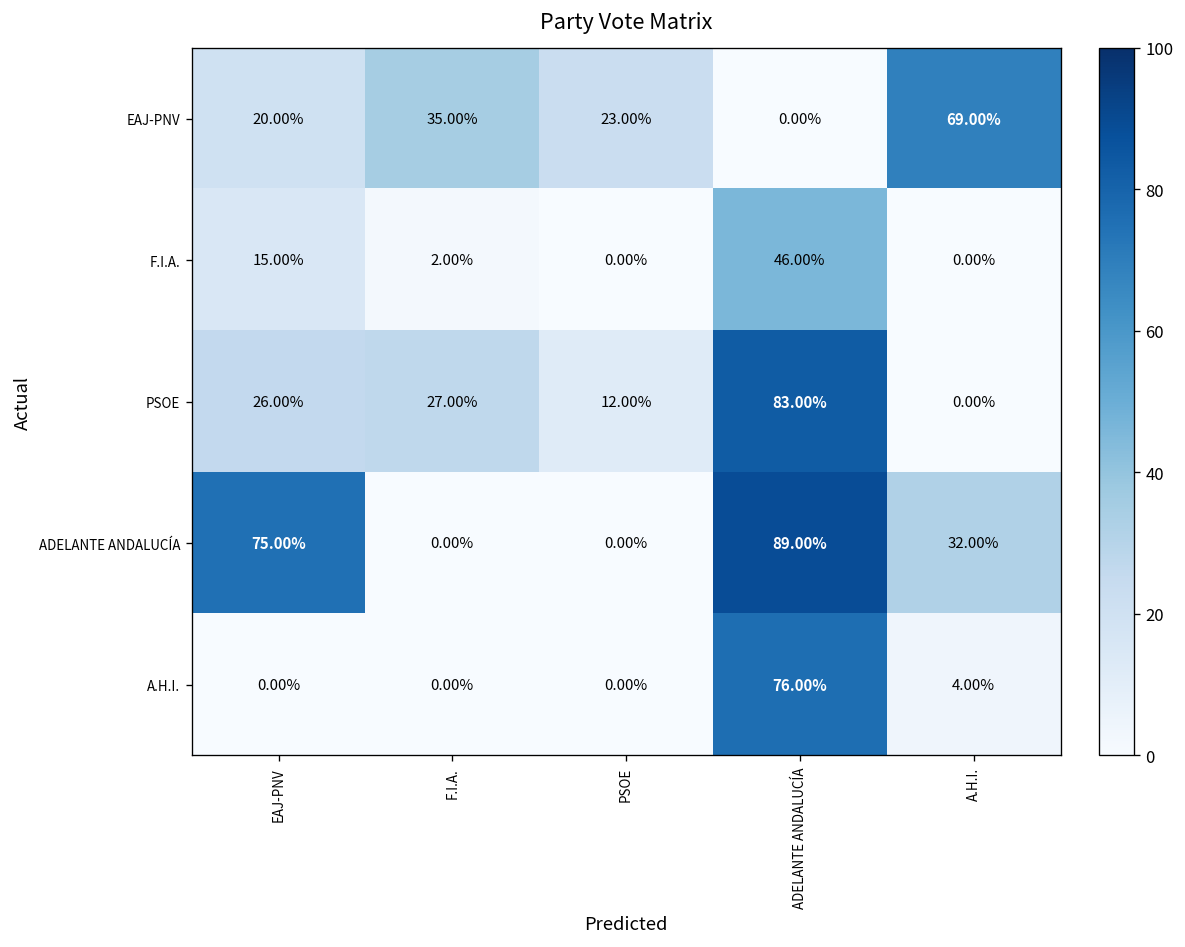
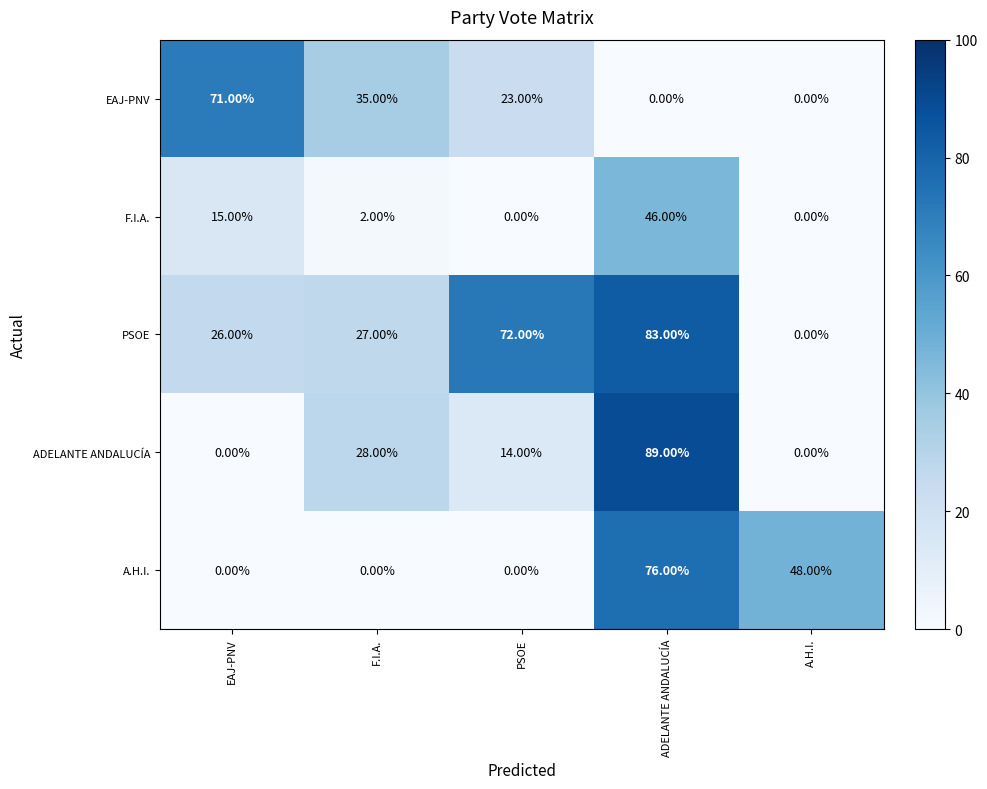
  {
    "EAJ-PNV": {
-     "EAJ-PNV": "20.00%",
+     "EAJ-PNV": "71.00%",
      "F.I.A.": "35.00%",
      "PSOE": "23.00%",
      "ADELANTE ANDALUCÍA": "0.00%",
-     "A.H.I.": "69.00%"
+     "A.H.I.": "0.00%"
    },
    "F.I.A.": {
      "EAJ-PNV": "15.00%",
      "F.I.A.": "2.00%",
      "PSOE": "0.00%",
      "ADELANTE ANDALUCÍA": "46.00%",
      "A.H.I.": "0.00%"
    },
    "PSOE": {
      "EAJ-PNV": "26.00%",
      "F.I.A.": "27.00%",
-     "PSOE": "12.00%",
+     "PSOE": "72.00%",
      "ADELANTE ANDALUCÍA": "83.00%",
      "A.H.I.": "0.00%"
    },
    "ADELANTE ANDALUCÍA": {
-     "EAJ-PNV": "75.00%",
-     "F.I.A.": "0.00%",
-     "PSOE": "0.00%",
+     "EAJ-PNV": "0.00%",
+     "F.I.A.": "28.00%",
+     "PSOE": "14.00%",
      "ADELANTE ANDALUCÍA": "89.00%",
-     "A.H.I.": "32.00%"
+     "A.H.I.": "0.00%"
    },
    "A.H.I.": {
      "EAJ-PNV": "0.00%",
      "F.I.A.": "0.00%",
      "PSOE": "0.00%",
      "ADELANTE ANDALUCÍA": "76.00%",
-     "A.H.I.": "4.00%"
+     "A.H.I.": "48.00%"
    }
  }
